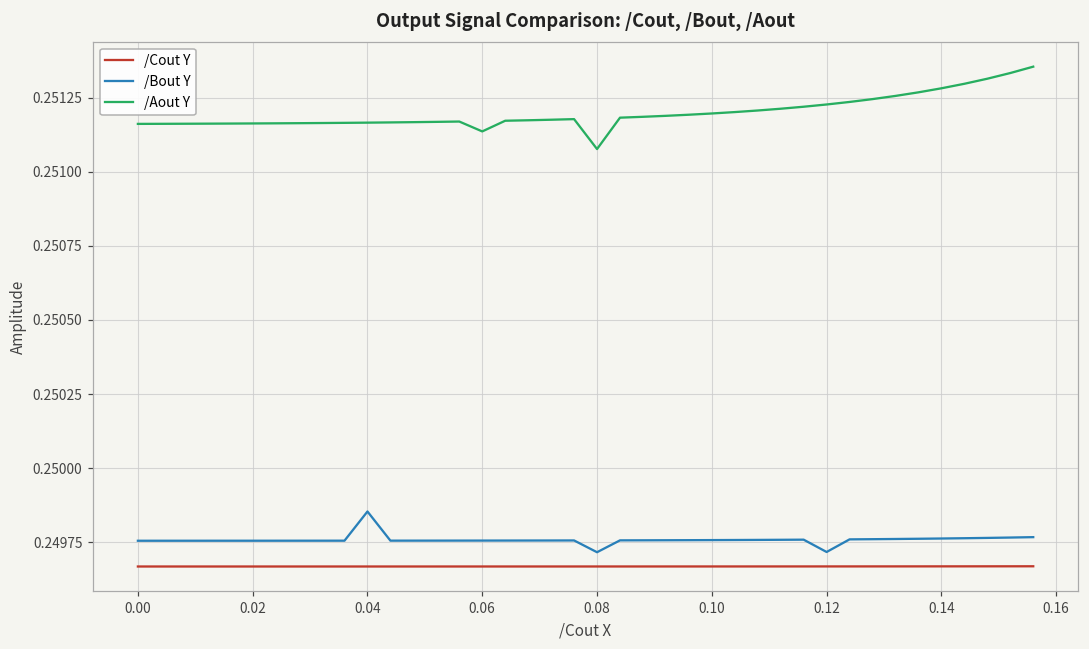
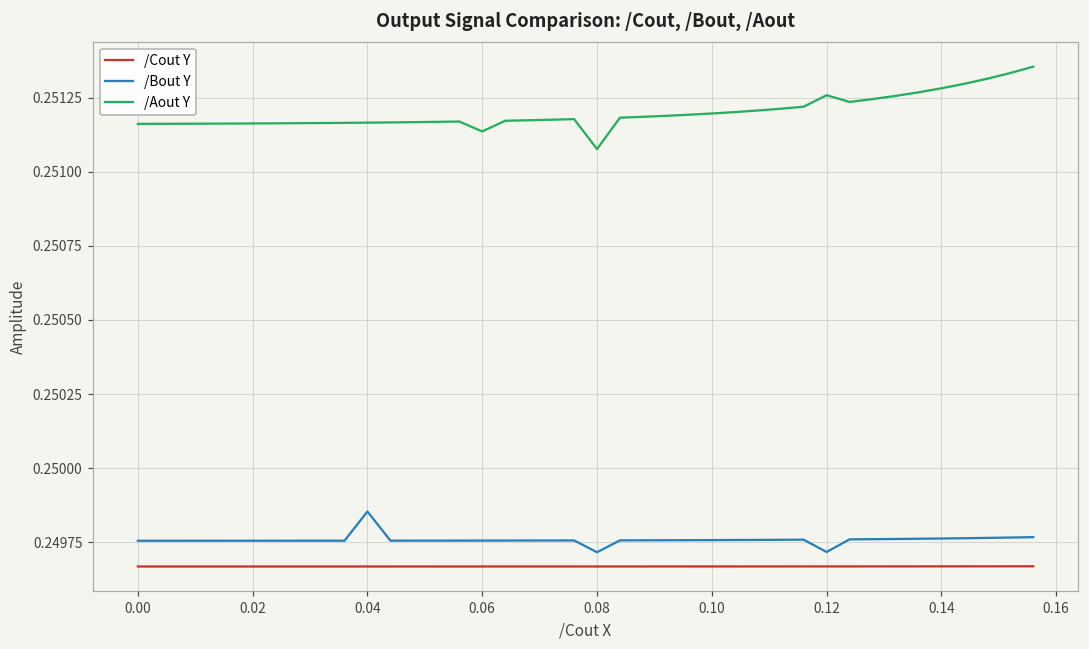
  {
    "/Cout Y": {
      "0.00": 0.24967,
      "0.02": 0.24967,
      "0.04": 0.24967,
      "0.06": 0.24967,
      "0.08": 0.24967,
      "0.10": 0.24967,
      "0.12": 0.24967,
      "0.14": 0.24967
    },
    "/Bout Y": {
      "0.00": 0.24976,
      "0.02": 0.24976,
      "0.04": 0.24985,
      "0.06": 0.24976,
      "0.08": 0.24972,
      "0.10": 0.24976,
      "0.12": 0.24972,
      "0.14": 0.24976
    },
    "/Aout Y": {
      "0.00": 0.25116,
      "0.02": 0.25116,
      "0.04": 0.25117,
      "0.06": 0.25114,
      "0.08": 0.25108,
      "0.10": 0.25120,
-     "0.12": 0.25123,
+     "0.12": 0.25126,
      "0.14": 0.25128
    }
  }
